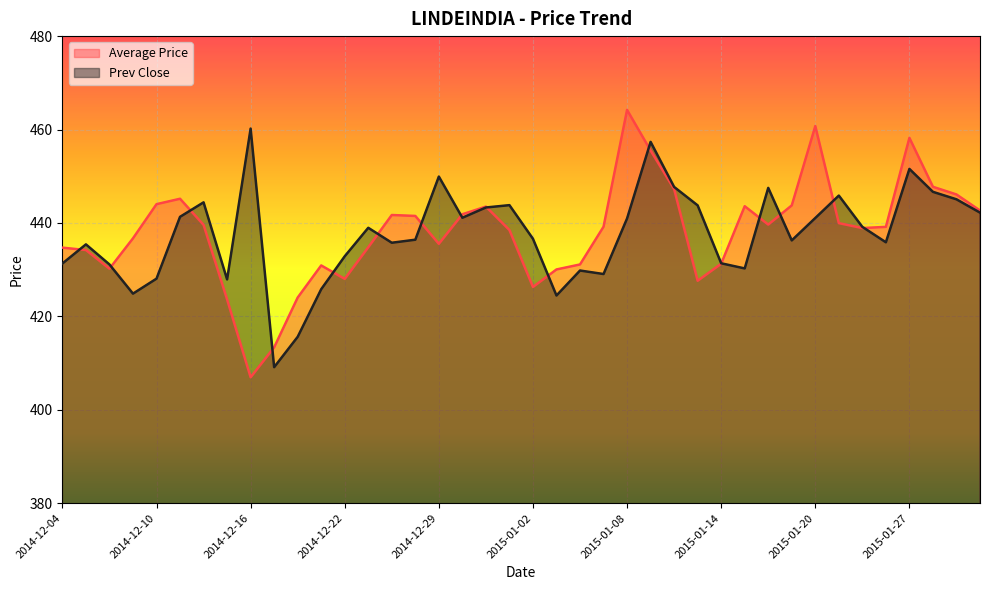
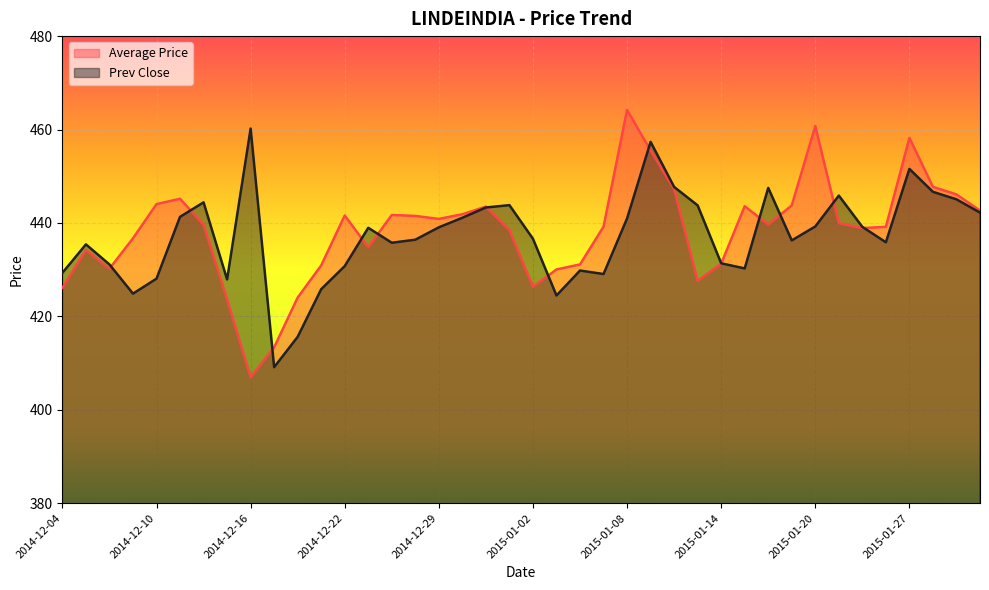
  {
    "Average Price": {
-     "2014-12-04": 435,
+     "2014-12-04": 426,
      "2014-12-10": 444,
      "2014-12-16": 407,
-     "2014-12-22": 428,
-     "2014-12-29": 436,
+     "2014-12-22": 442,
+     "2014-12-29": 441,
      "2015-01-02": 426,
      "2015-01-08": 464,
      "2015-01-20": 461,
      "2015-01-27": 458
    },
    "Prev Close": {
-     "2014-12-04": 431,
+     "2014-12-04": 429,
      "2014-12-10": 428,
      "2014-12-16": 460,
-     "2014-12-22": 433,
-     "2014-12-29": 450,
+     "2014-12-22": 431,
+     "2014-12-29": 439,
      "2015-01-02": 437,
      "2015-01-08": 441,
-     "2015-01-20": 441,
+     "2015-01-20": 439,
      "2015-01-27": 452
    }
  }
